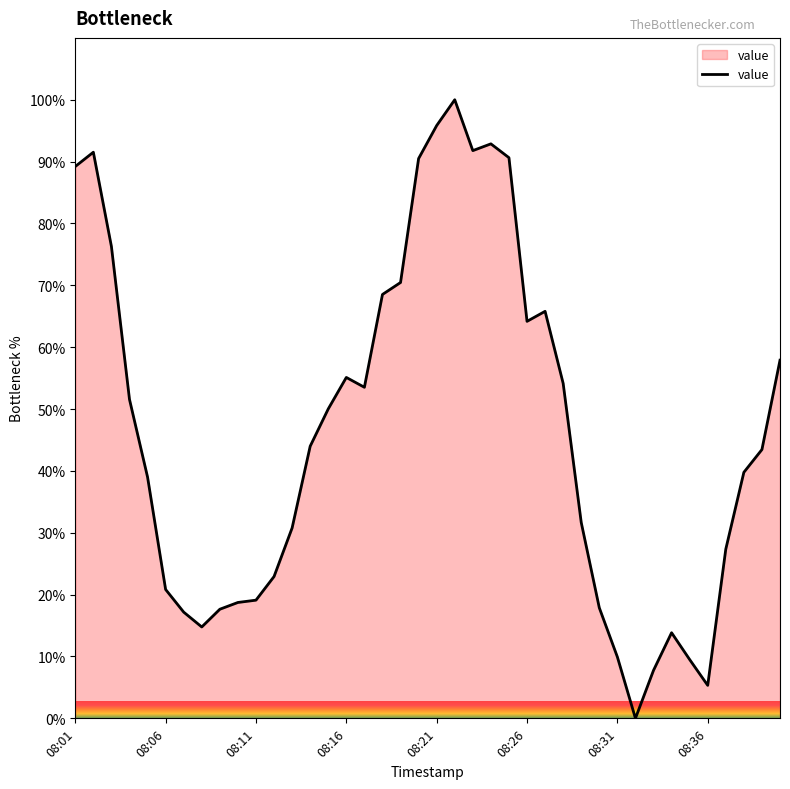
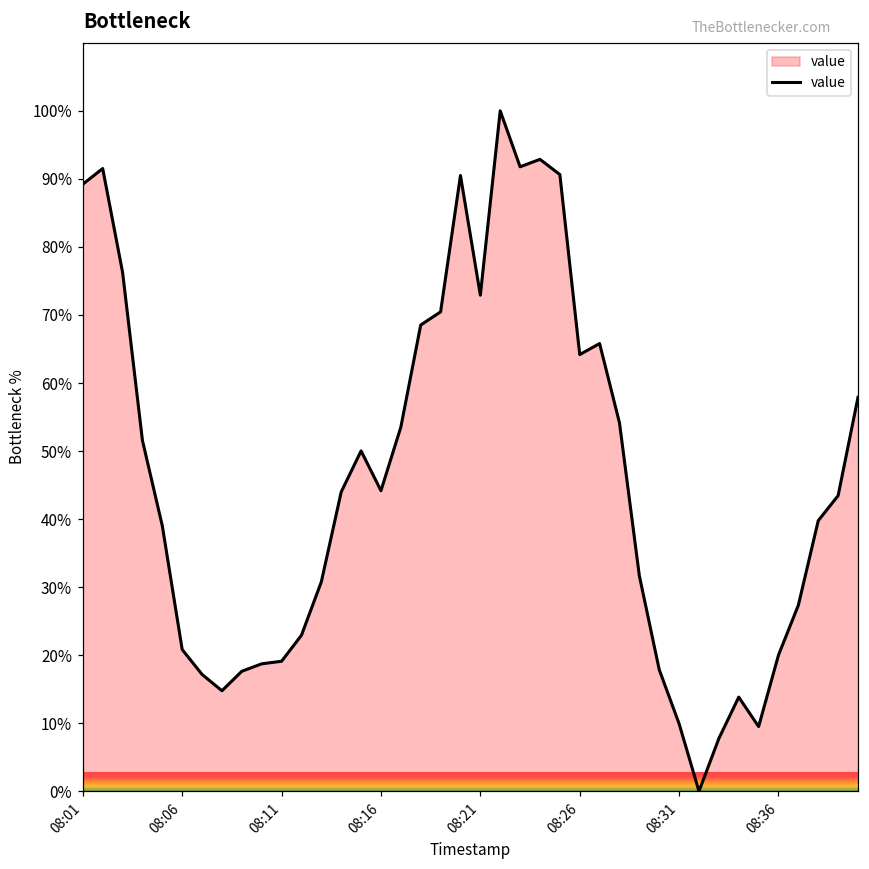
  {
    "08:01": "89%",
    "08:06": "21%",
    "08:11": "19%",
-   "08:16": "55%",
-   "08:21": "96%",
+   "08:16": "44%",
+   "08:21": "73%",
    "08:26": "64%",
    "08:31": "10%",
-   "08:36": "5%"
+   "08:36": "20%"
  }
